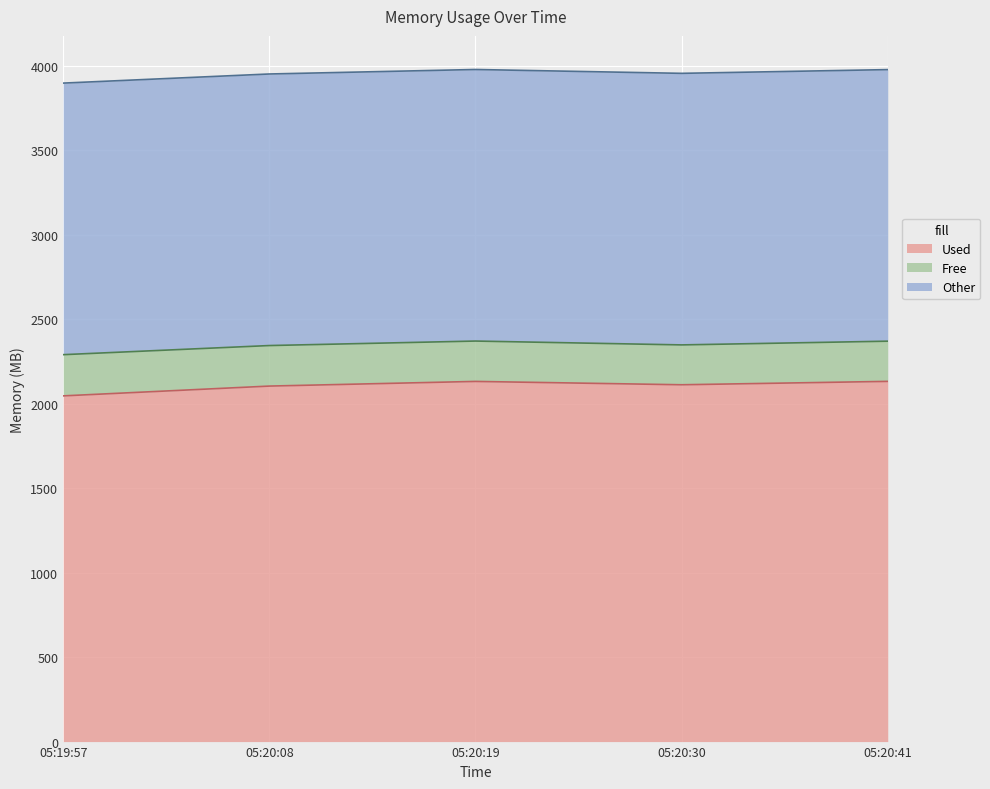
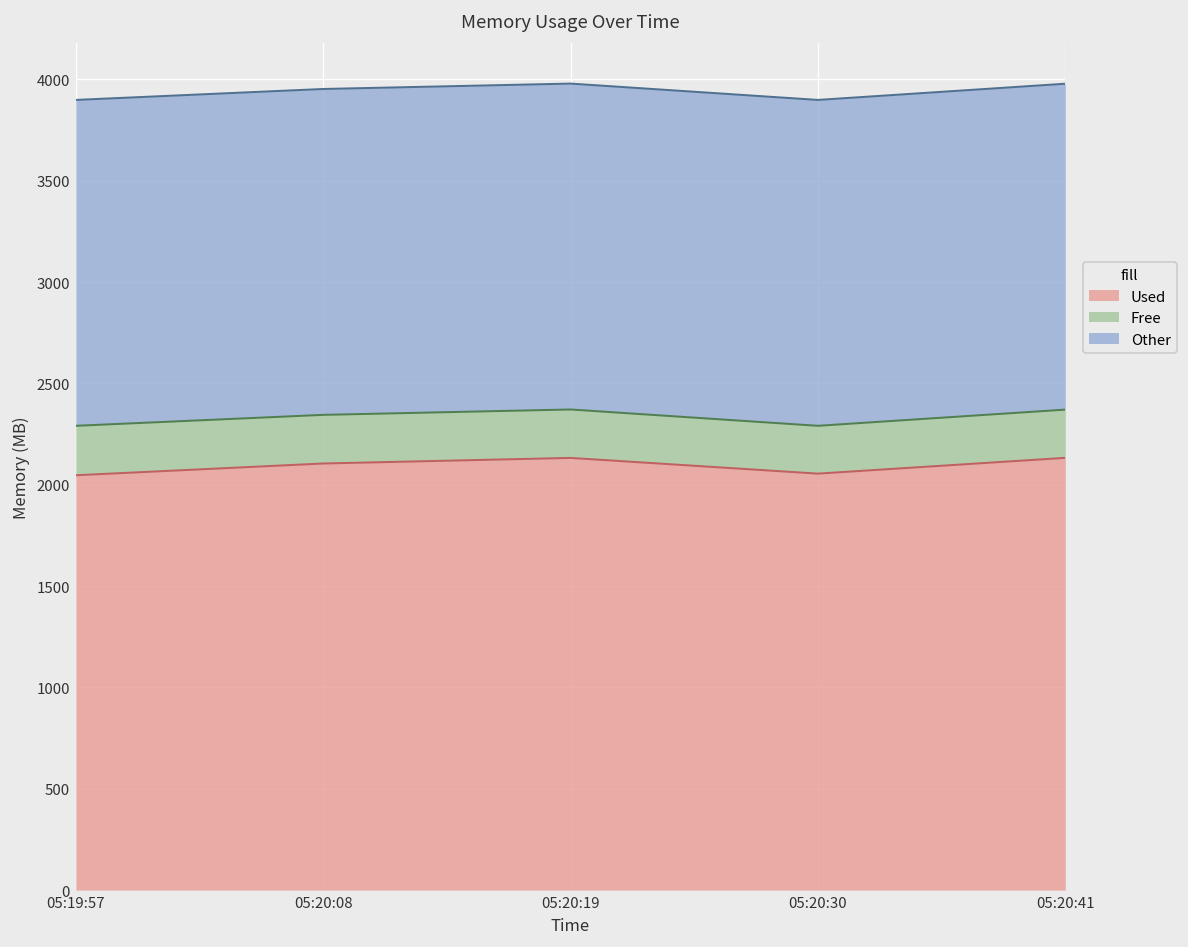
  {
    "Used": {
      "05:19:57": 2050,
      "05:20:08": 2110,
      "05:20:19": 2130,
-     "05:20:30": 2110,
+     "05:20:30": 2060,
      "05:20:41": 2130
    },
    "Free": {
      "05:19:57": 240,
      "05:20:08": 240,
      "05:20:19": 240,
      "05:20:30": 240,
      "05:20:41": 240
    },
    "Other": {
      "05:19:57": 1610,
      "05:20:08": 1610,
      "05:20:19": 1610,
      "05:20:30": 1610,
      "05:20:41": 1610
    }
  }
